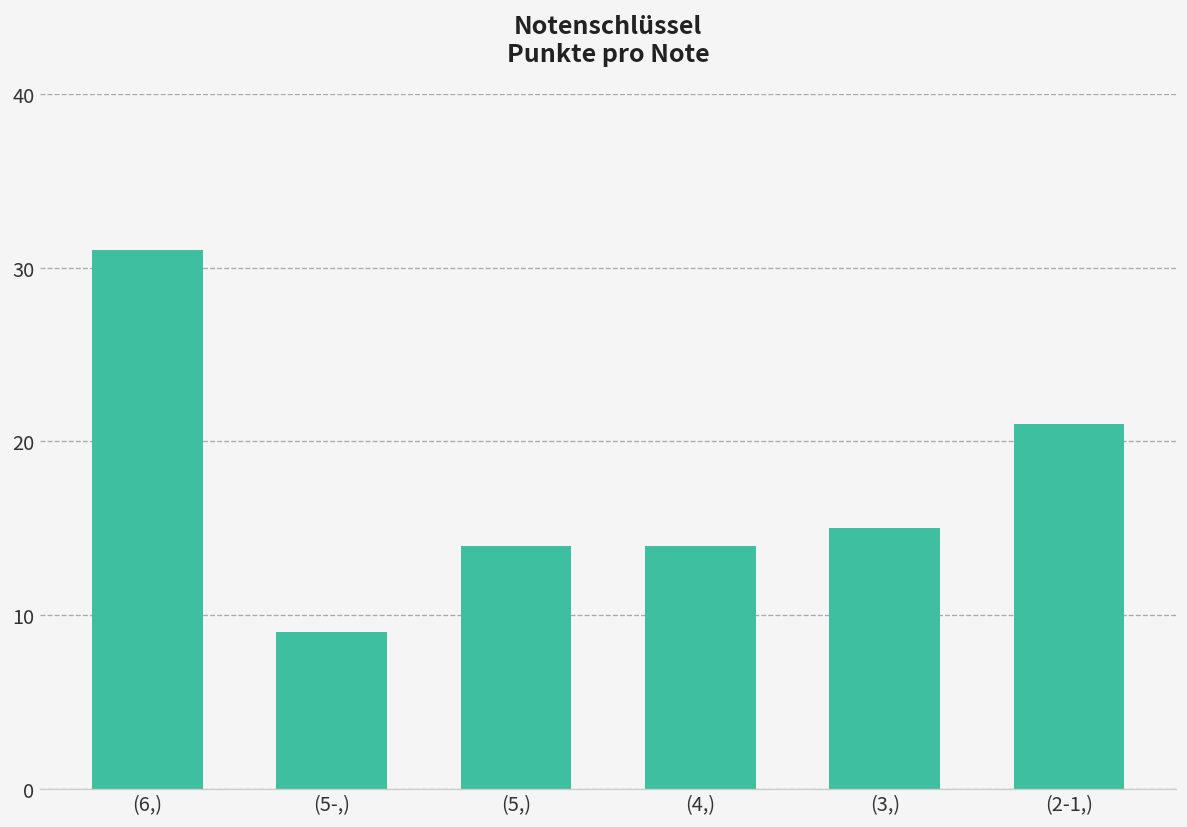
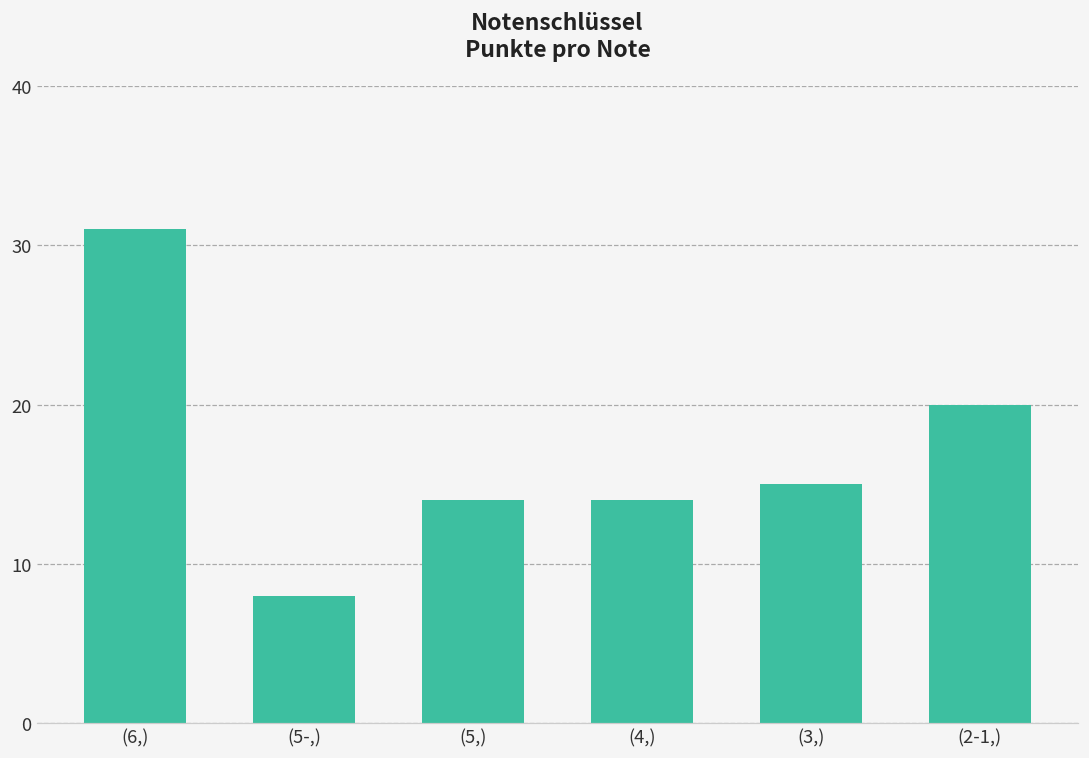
  {
    "(6,)": 31,
-   "(5-,)": 9,
+   "(5-,)": 8,
    "(5,)": 14,
    "(4,)": 14,
    "(3,)": 15,
-   "(2-1,)": 21
+   "(2-1,)": 20
  }
